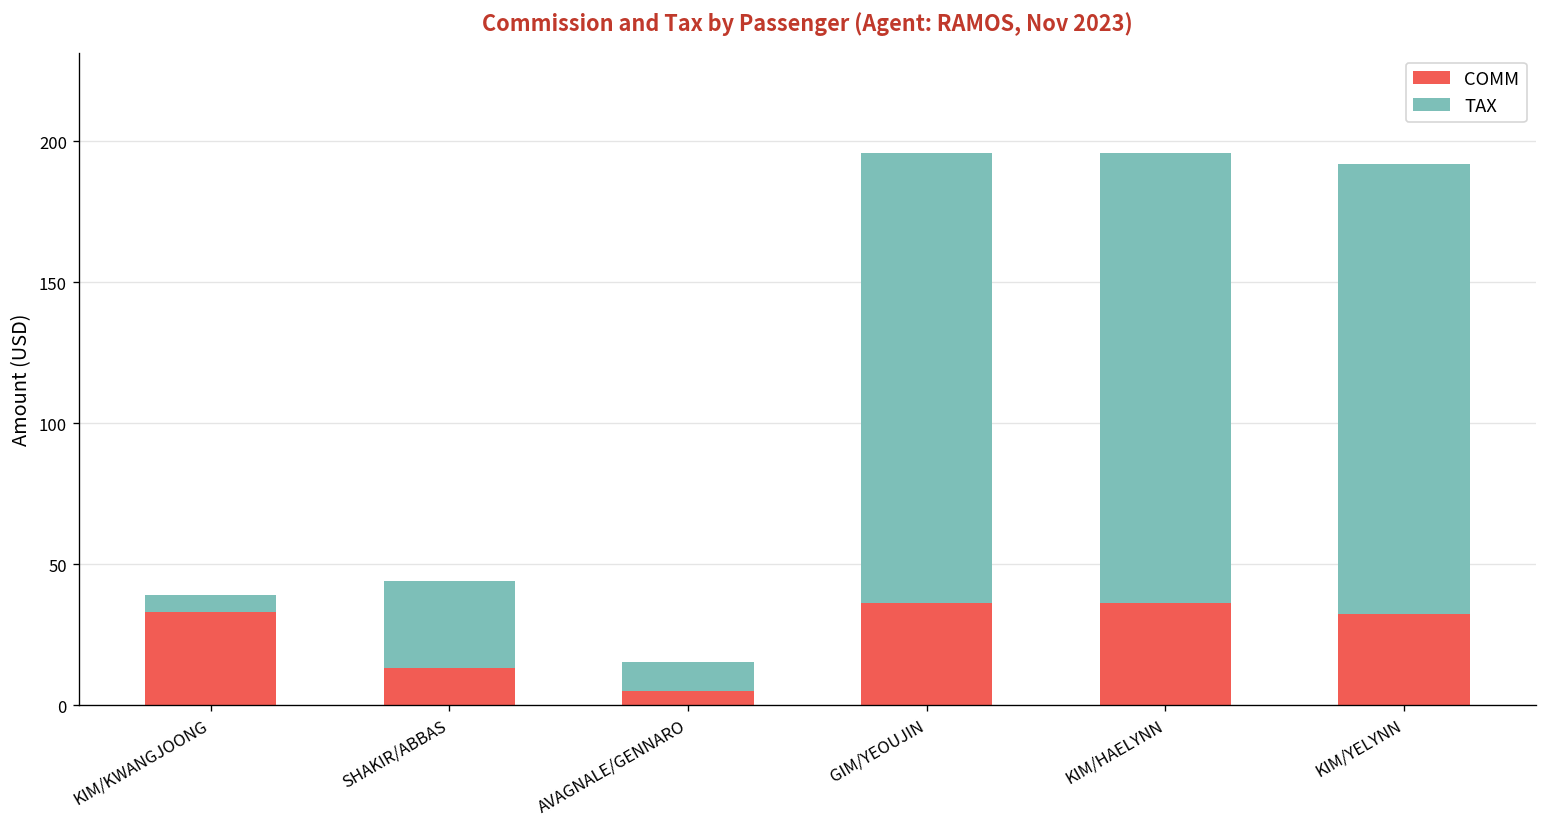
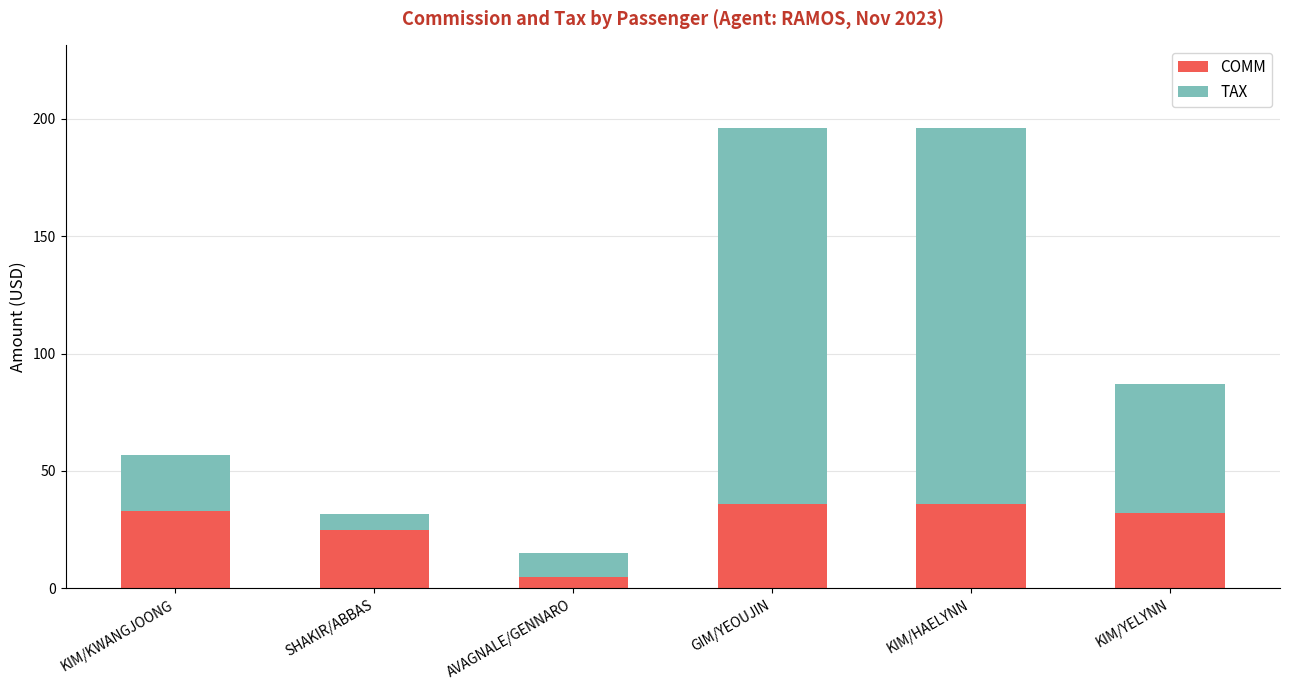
  {
    "COMM": {
      "KIM/KWANGJOONG": 33,
-     "SHAKIR/ABBAS": 13,
+     "SHAKIR/ABBAS": 25,
      "AVAGNALE/GENNARO": 5,
      "GIM/YEOUJIN": 36,
      "KIM/HAELYNN": 36,
      "KIM/YELYNN": 32
    },
    "TAX": {
-     "KIM/KWANGJOONG": 6,
-     "SHAKIR/ABBAS": 31,
+     "KIM/KWANGJOONG": 24,
+     "SHAKIR/ABBAS": 7,
      "AVAGNALE/GENNARO": 10,
      "GIM/YEOUJIN": 160,
      "KIM/HAELYNN": 160,
-     "KIM/YELYNN": 160
+     "KIM/YELYNN": 55
    }
  }
